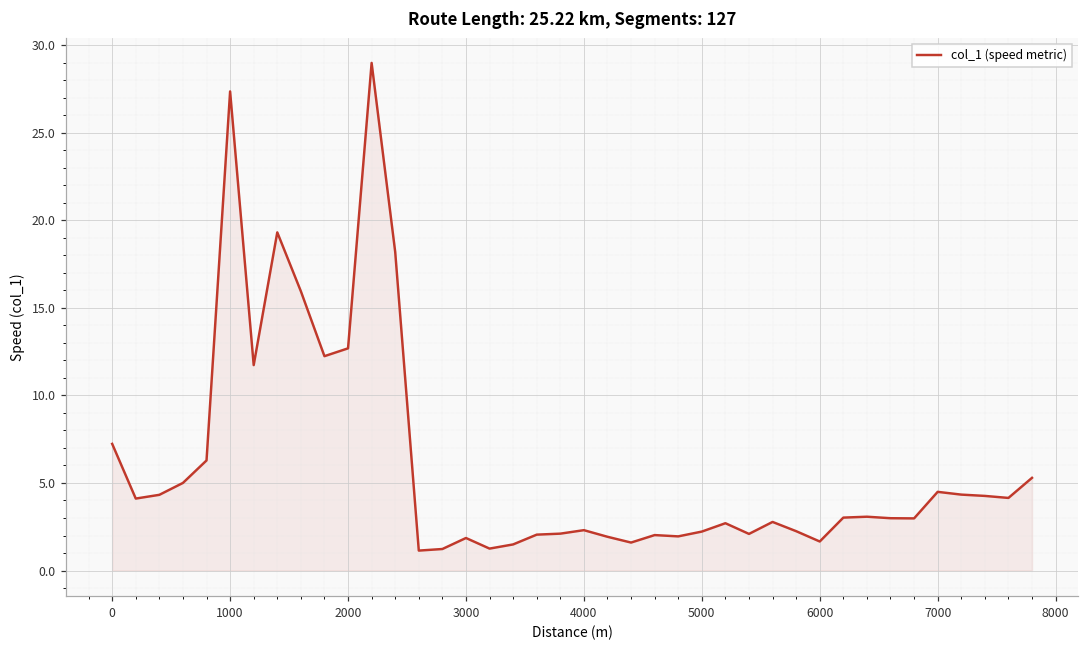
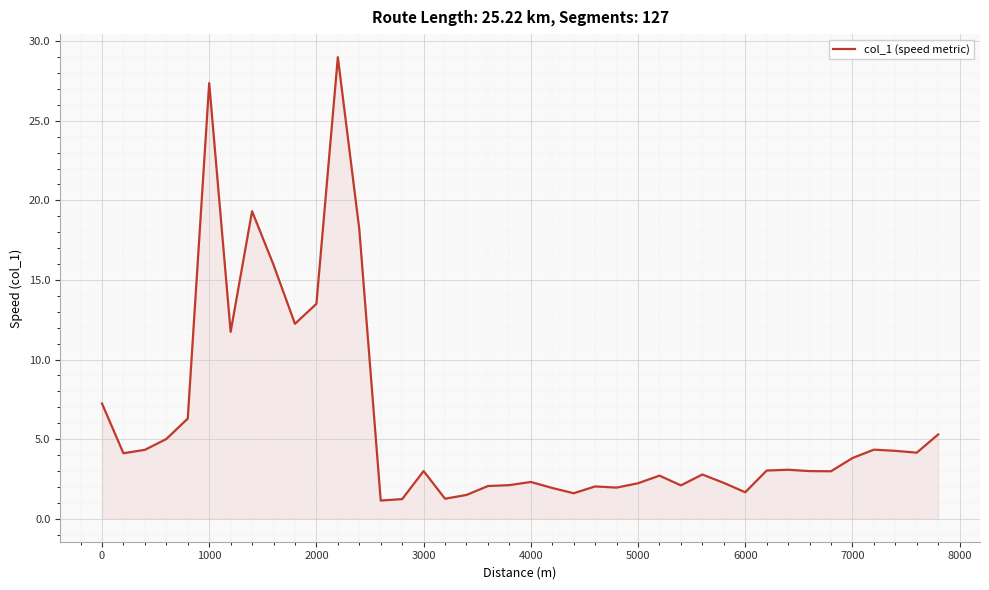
  {
    "0": 7.2,
    "1000": 27.4,
-   "2000": 12.7,
-   "3000": 1.9,
+   "2000": 13.5,
+   "3000": 3.0,
    "4000": 2.3,
    "5000": 2.2,
    "6000": 1.7,
-   "7000": 4.5
+   "7000": 3.8
  }
